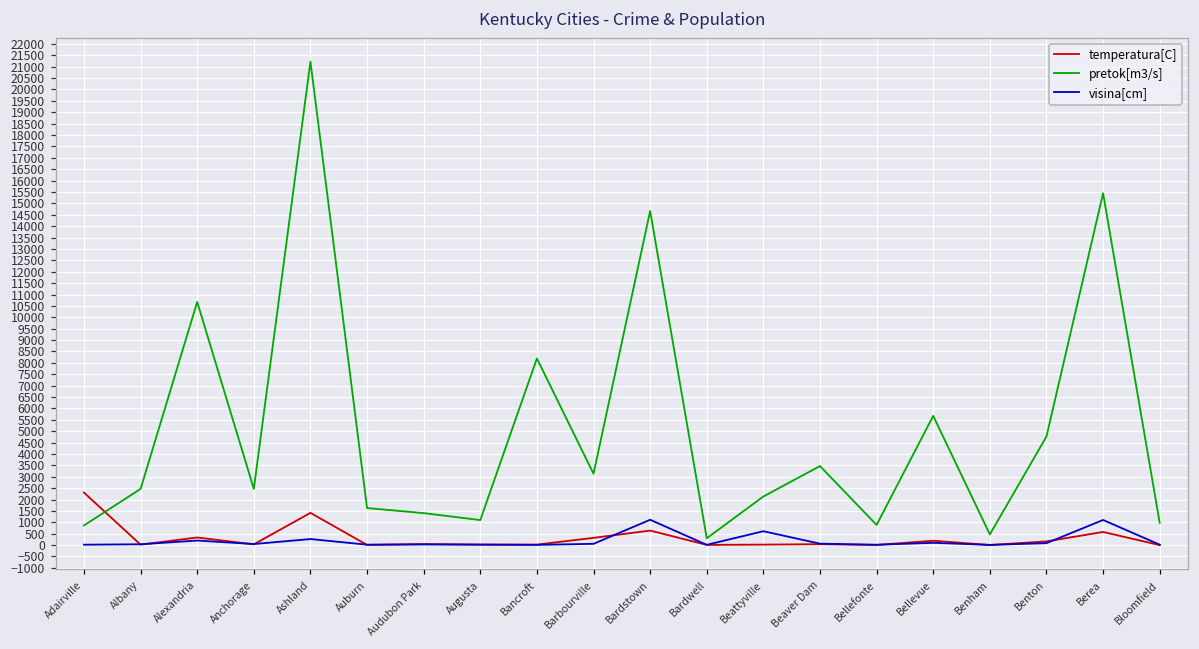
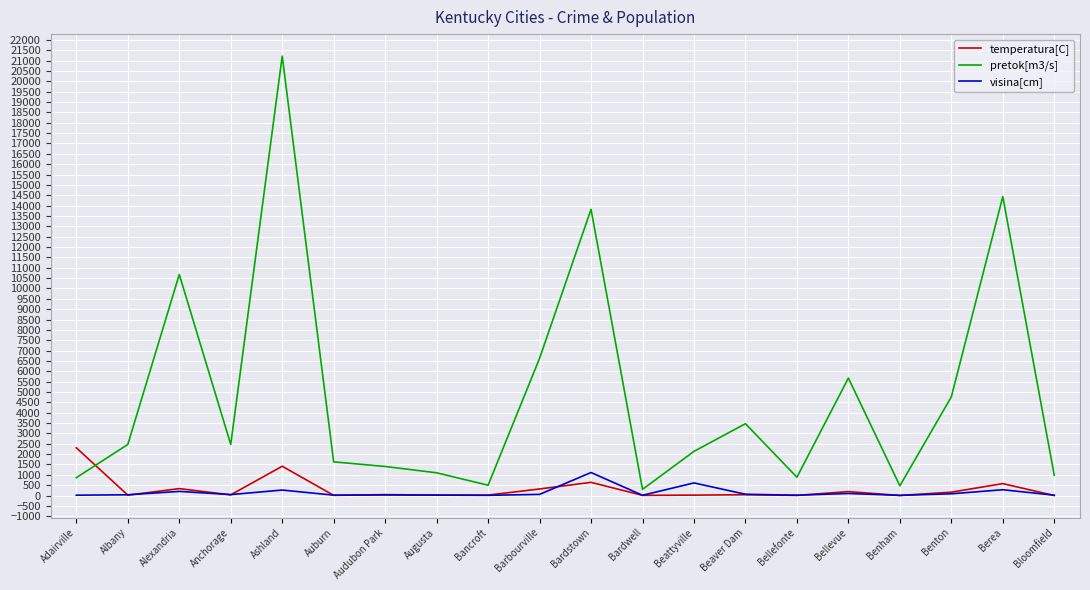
  {
    "temperatura[C]": {
      "Adairville": 2300,
      "Alexandria": 300,
      "Ashland": 1400,
      "Barbourville": 300,
      "Bardstown": 600,
      "Beattyville": 0,
      "Berea": 600
    },
    "pretok[m3/s]": {
      "Adairville": 900,
      "Albany": 2500,
      "Alexandria": 10700,
      "Anchorage": 2500,
      "Ashland": 21200,
      "Auburn": 1600,
      "Audubon Park": 1400,
      "Augusta": 1100,
-     "Bancroft": 8200,
-     "Barbourville": 3100,
-     "Bardstown": 14700,
+     "Bancroft": 500,
+     "Barbourville": 6600,
+     "Bardstown": 13800,
      "Bardwell": 300,
      "Beattyville": 2100,
      "Beaver Dam": 3500,
      "Bellefonte": 900,
      "Bellevue": 5700,
      "Benham": 500,
      "Benton": 4800,
-     "Berea": 15400,
+     "Berea": 14400,
      "Bloomfield": 1000
    },
    "visina[cm]": {
      "Adairville": 0,
      "Alexandria": 200,
      "Ashland": 300,
      "Barbourville": 100,
      "Bardstown": 1100,
      "Beattyville": 600,
-     "Berea": 1100
+     "Berea": 300
    }
  }
